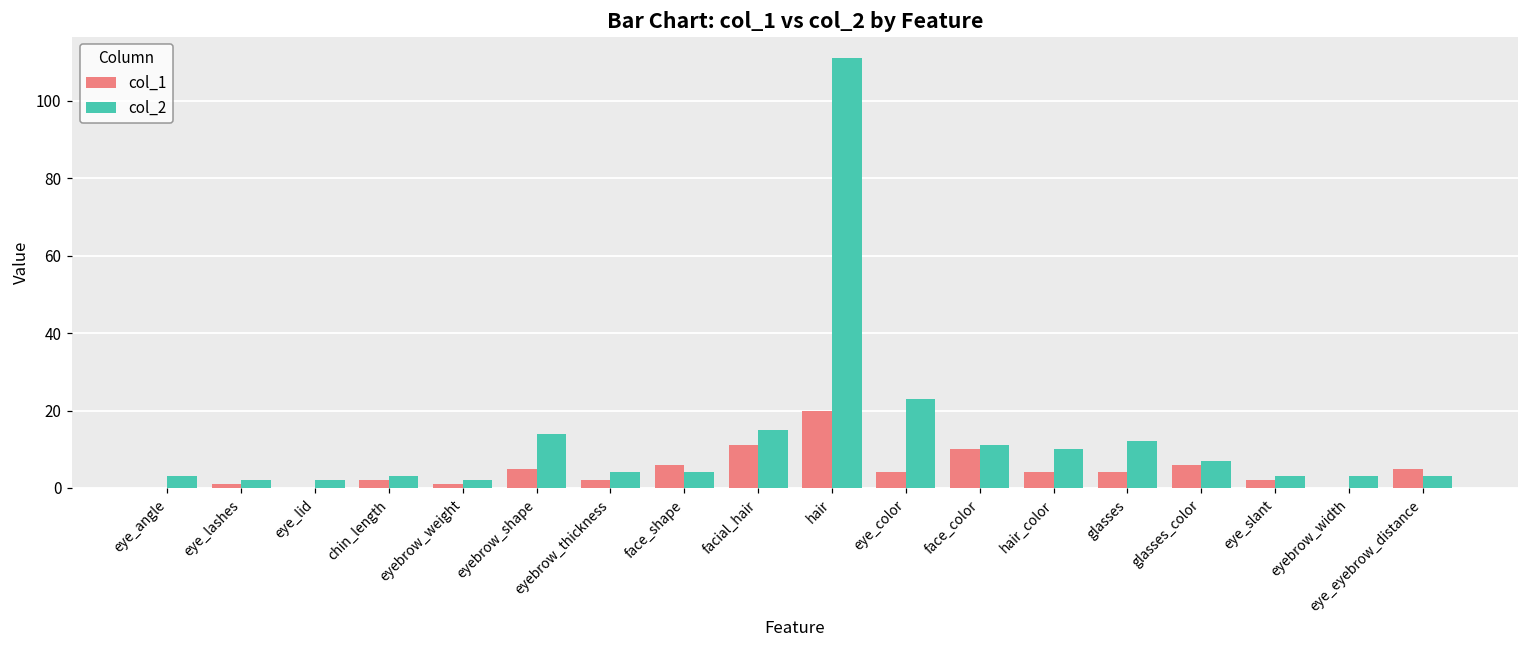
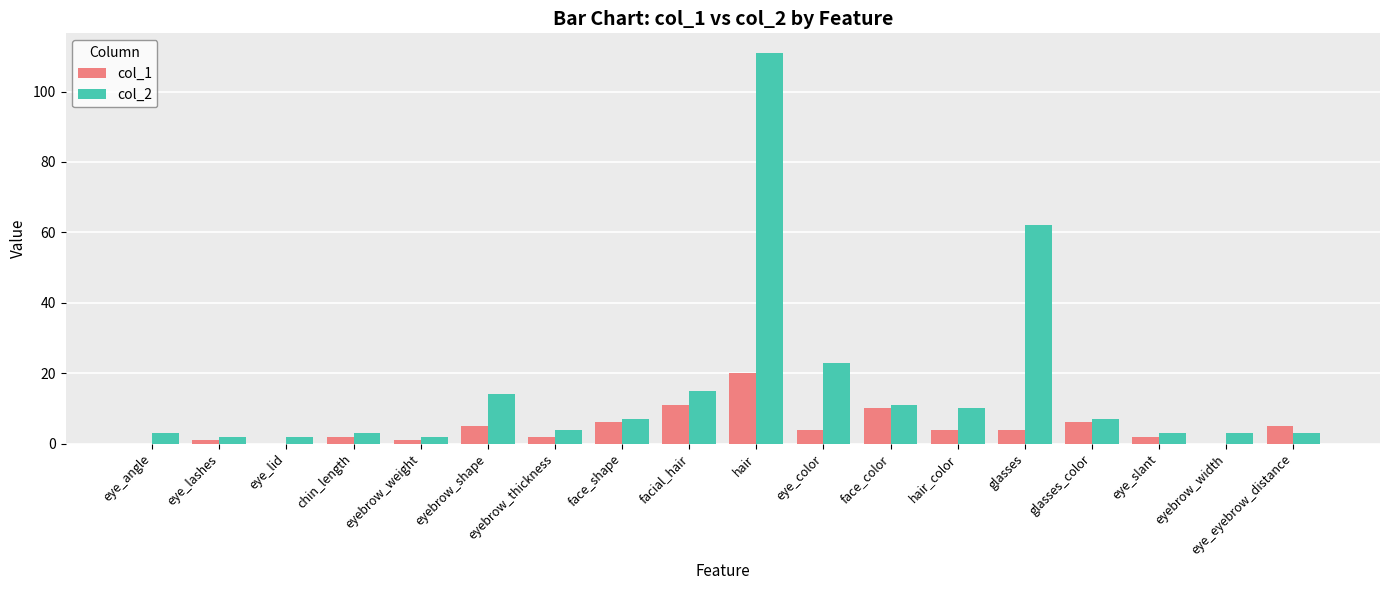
  {
    "col_1": {
      "eye_angle": 0,
      "eye_lashes": 1,
      "eye_lid": 0,
      "chin_length": 2,
      "eyebrow_weight": 1,
      "eyebrow_shape": 5,
      "eyebrow_thickness": 2,
      "face_shape": 6,
      "facial_hair": 11,
      "hair": 20,
      "eye_color": 4,
      "face_color": 10,
      "hair_color": 4,
      "glasses": 4,
      "glasses_color": 6,
      "eye_slant": 2,
      "eyebrow_width": 0,
      "eye_eyebrow_distance": 5
    },
    "col_2": {
      "eye_angle": 3,
      "eye_lashes": 2,
      "eye_lid": 2,
      "chin_length": 3,
      "eyebrow_weight": 2,
      "eyebrow_shape": 14,
      "eyebrow_thickness": 4,
-     "face_shape": 4,
+     "face_shape": 7,
      "facial_hair": 15,
      "hair": 111,
      "eye_color": 23,
      "face_color": 11,
      "hair_color": 10,
-     "glasses": 12,
+     "glasses": 62,
      "glasses_color": 7,
      "eye_slant": 3,
      "eyebrow_width": 3,
      "eye_eyebrow_distance": 3
    }
  }
